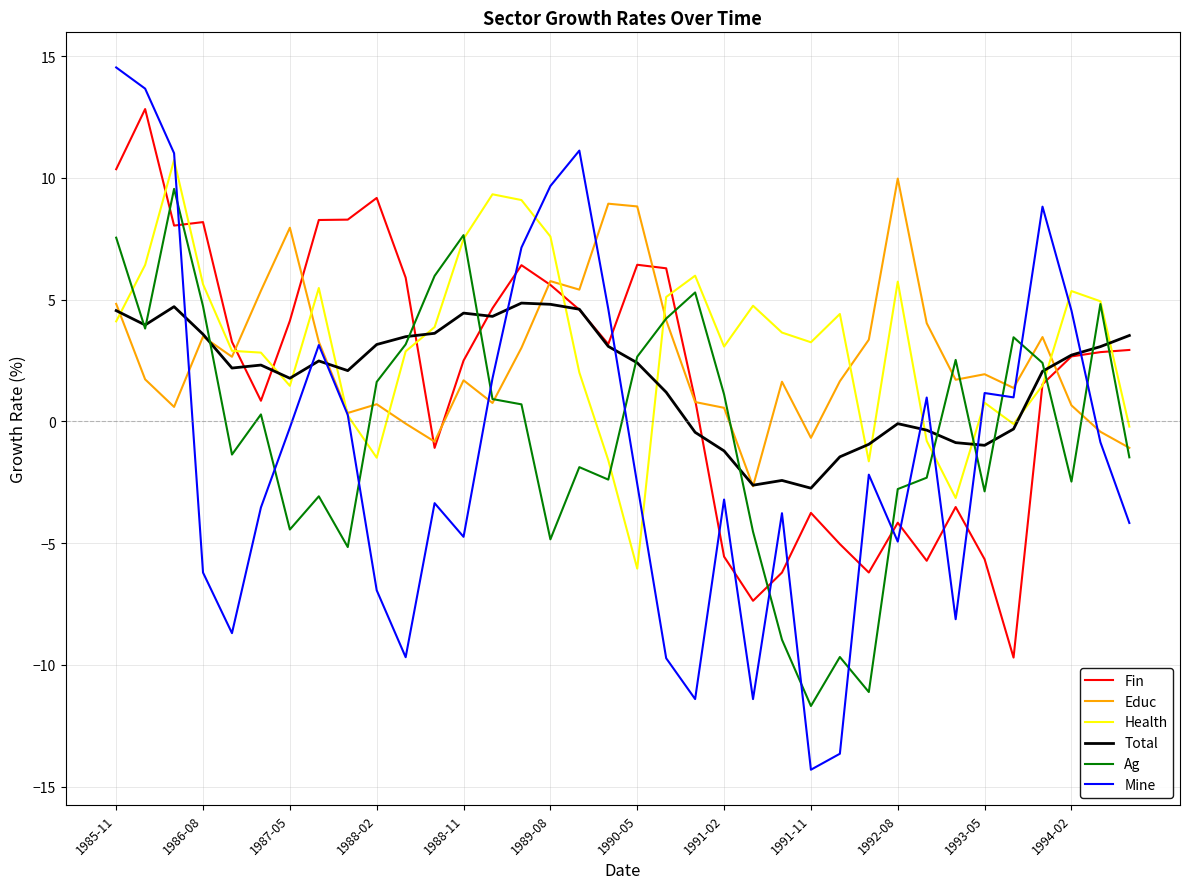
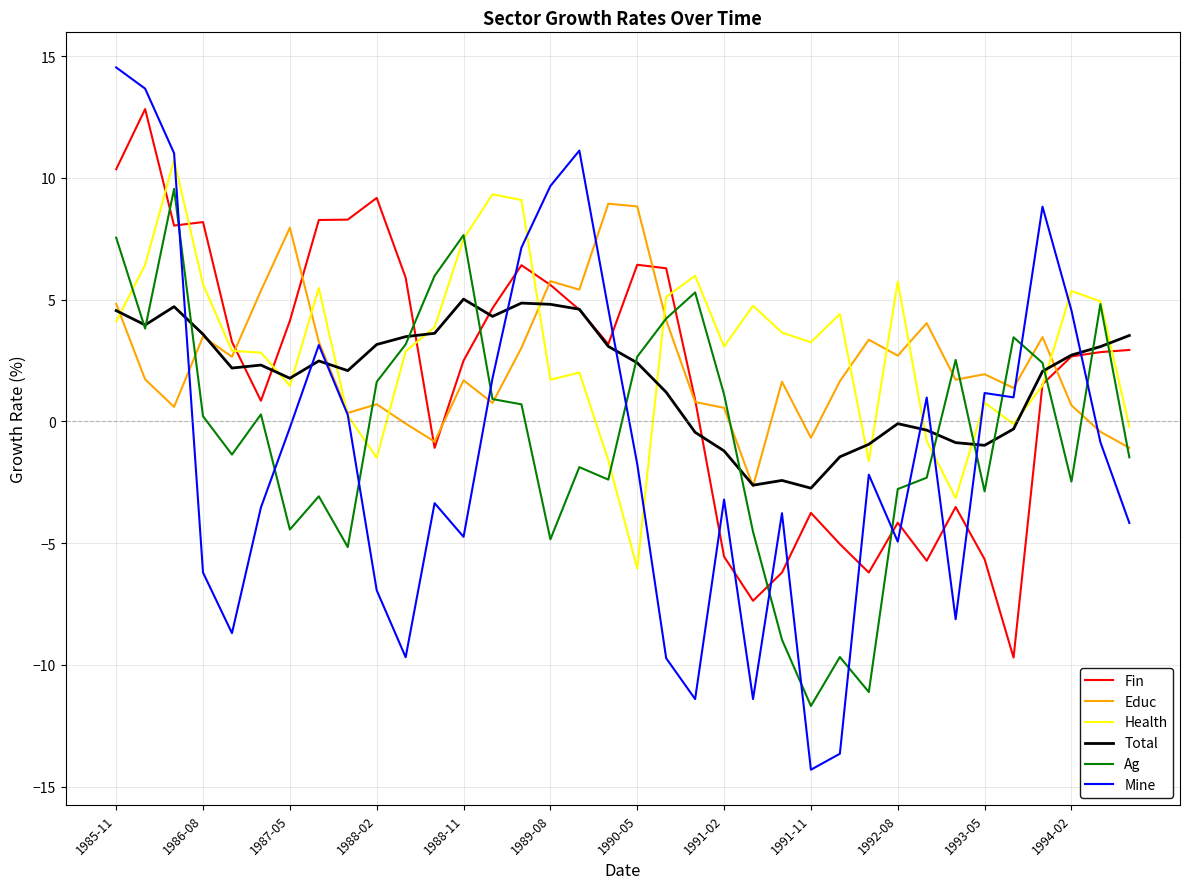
  {
    "Fin": {
      "1985-11": 10.4,
      "1986-08": 8.2,
      "1987-05": 4.1,
      "1988-02": 9.2,
      "1988-11": 2.5,
      "1989-08": 5.6,
      "1990-05": 6.4,
      "1991-02": -5.6,
      "1991-11": -3.8,
      "1992-08": -4.2,
      "1993-05": -5.7
    },
    "Educ": {
      "1985-11": 4.8,
      "1987-05": 7.9,
      "1988-02": 0.7,
      "1988-11": 1.7,
      "1989-08": 5.8,
      "1990-05": 8.8,
      "1991-02": 0.6,
      "1991-11": -0.7,
-     "1992-08": 10.0,
+     "1992-08": 2.7,
      "1993-05": 1.9,
      "1994-02": 0.7
    },
    "Health": {
      "1985-11": 4.1,
      "1986-08": 5.6,
      "1987-05": 1.5,
      "1988-02": -1.5,
      "1988-11": 7.5,
-     "1989-08": 7.6,
+     "1989-08": 1.7,
      "1990-05": -6.0,
      "1991-02": 3.1,
      "1991-11": 3.2,
      "1992-08": 5.7,
      "1993-05": 0.8,
      "1994-02": 5.3
    },
    "Total": {
      "1985-11": 4.5,
      "1987-05": 1.8,
      "1988-02": 3.2,
-     "1988-11": 4.4,
+     "1988-11": 5.0,
      "1989-08": 4.8,
      "1990-05": 2.4,
      "1991-02": -1.2,
      "1991-11": -2.7,
      "1992-08": -0.1,
      "1993-05": -1.0
    },
    "Ag": {
      "1985-11": 7.5,
-     "1986-08": 4.7,
+     "1986-08": 0.2,
      "1987-05": -4.4,
      "1988-02": 1.6,
      "1988-11": 7.6,
      "1989-08": -4.8,
      "1990-05": 2.7,
      "1991-02": 1.1,
      "1991-11": -11.7,
      "1992-08": -2.8,
      "1993-05": -2.9,
      "1994-02": -2.5
    },
    "Mine": {
      "1985-11": 14.5,
      "1986-08": -6.2,
      "1987-05": -0.3,
      "1988-02": -6.9,
      "1988-11": -4.7,
      "1989-08": 9.7,
-     "1990-05": -2.6,
+     "1990-05": -1.8,
      "1991-02": -3.2,
      "1991-11": -14.3,
      "1992-08": -4.9,
      "1993-05": 1.2,
      "1994-02": 4.6
    }
  }
